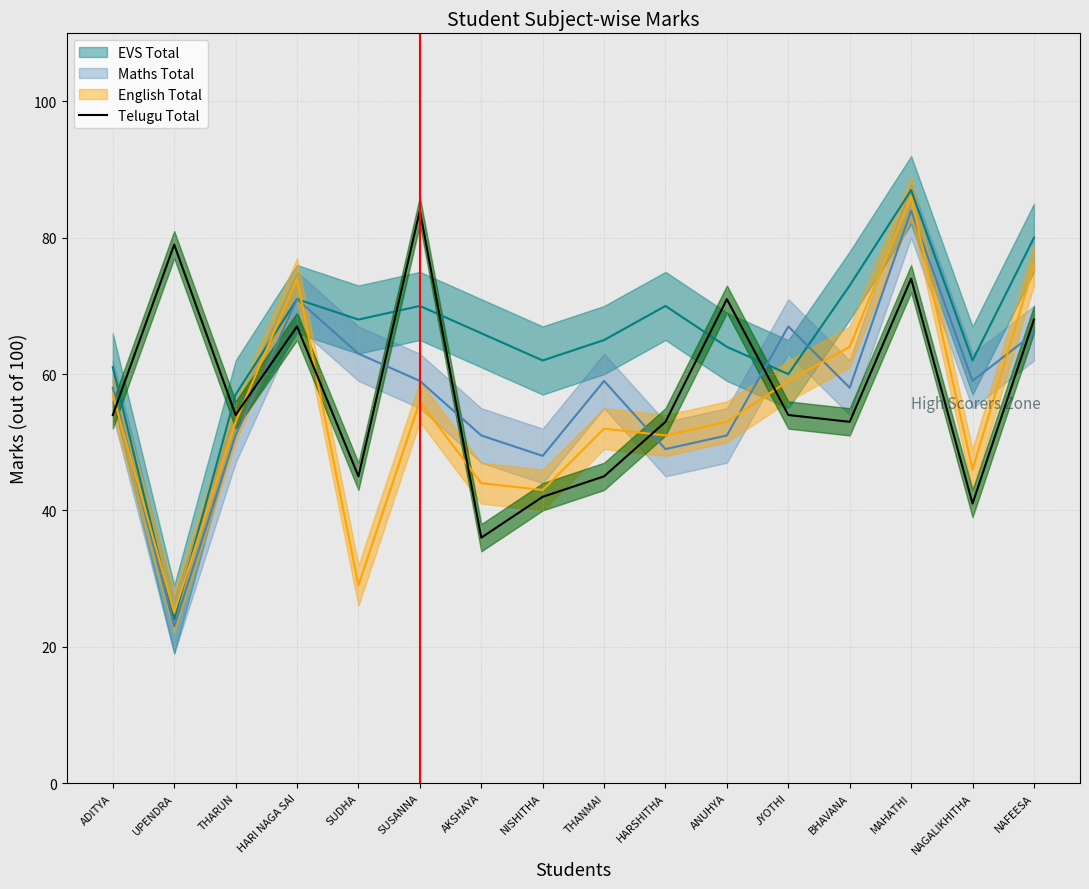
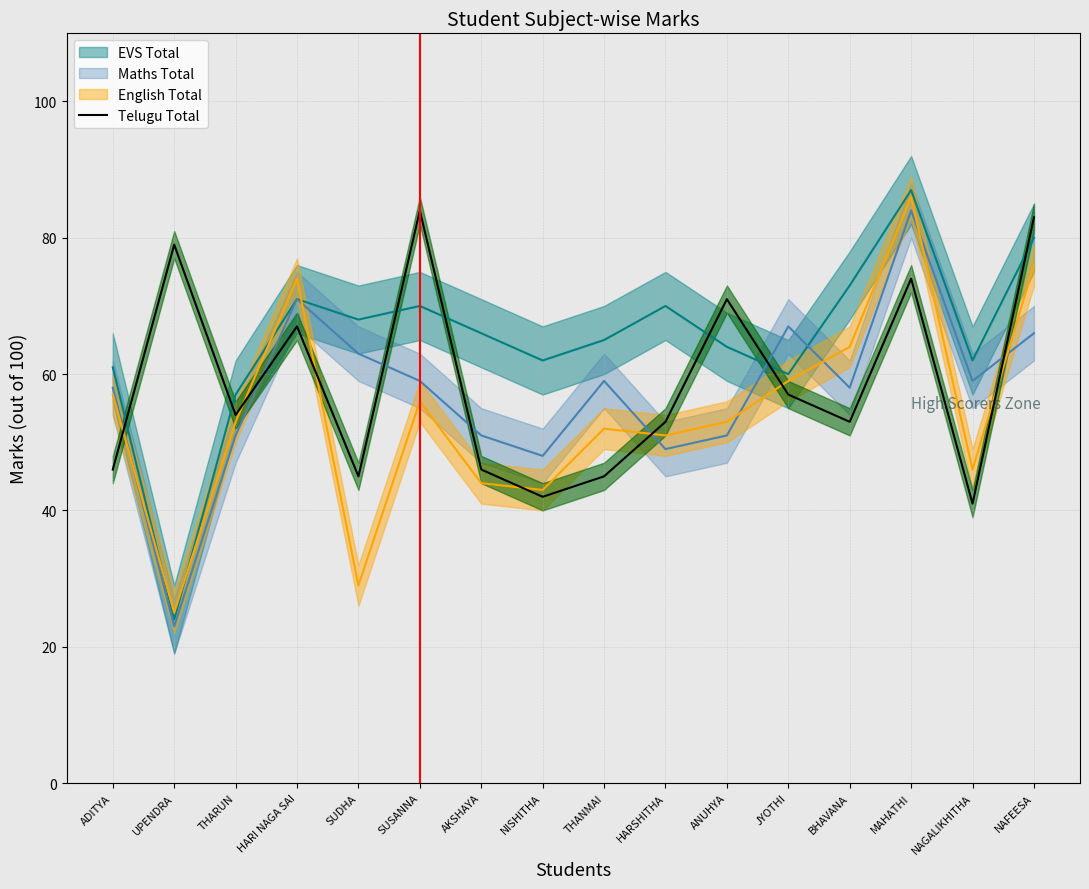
  {
    "Telugu Total": {
-     "ADITYA": 54,
+     "ADITYA": 46,
      "UPENDRA": 79,
      "THARUN": 54,
      "HARI NAGA SAI": 67,
      "SUDHA": 45,
      "SUSANNA": 84,
-     "AKSHAYA": 36,
+     "AKSHAYA": 46,
      "NISHITHA": 42,
      "THANMAI": 45,
      "ANUHYA": 71,
-     "JYOTHI": 54,
+     "JYOTHI": 57,
      "BHAVANA": 53,
      "MAHATHI": 74,
      "NAGALIKHITHA": 41,
-     "NAFEESA": 68
+     "NAFEESA": 83
    }
  }
